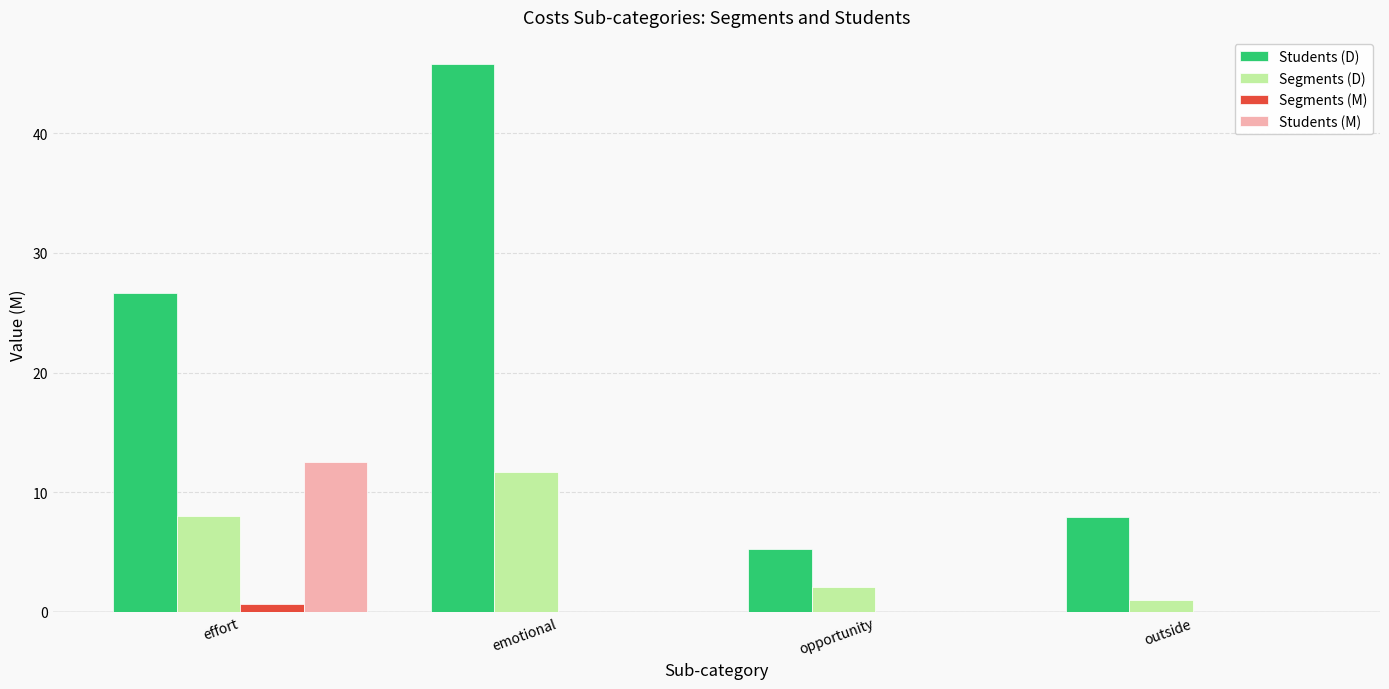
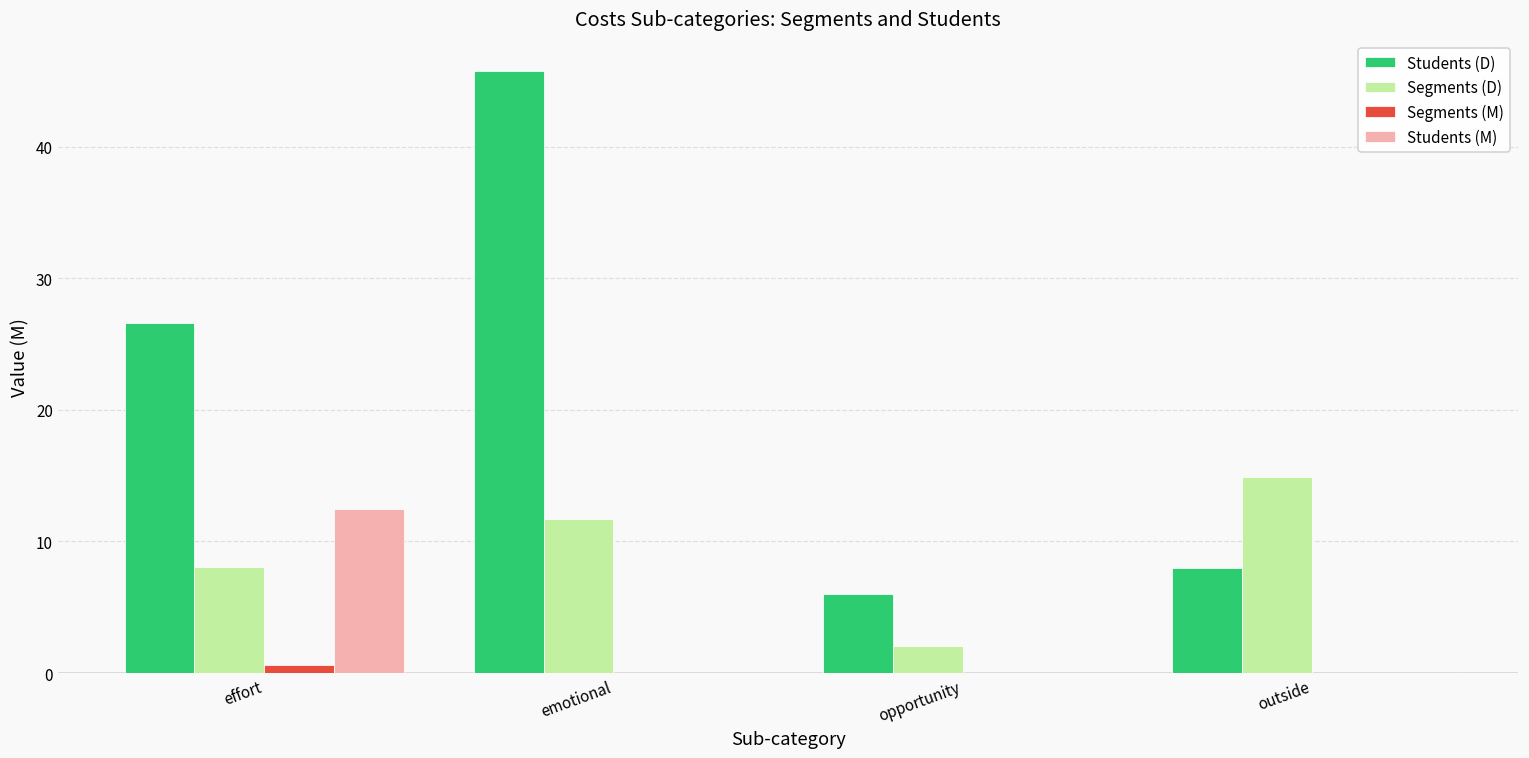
  {
    "Students (D)": {
      "effort": 26.6,
      "emotional": 45.8,
-     "opportunity": 5.2,
+     "opportunity": 6.0,
      "outside": 8.0
    },
    "Segments (D)": {
      "effort": 8.0,
      "emotional": 11.7,
      "opportunity": 2.1,
-     "outside": 1.0
+     "outside": 14.9
    },
    "Segments (M)": {
      "effort": 0.6,
      "emotional": 0.0,
      "opportunity": 0.0,
      "outside": 0.0
    },
    "Students (M)": {
      "effort": 12.5,
      "emotional": 0.0,
      "opportunity": 0.0,
      "outside": 0.0
    }
  }
